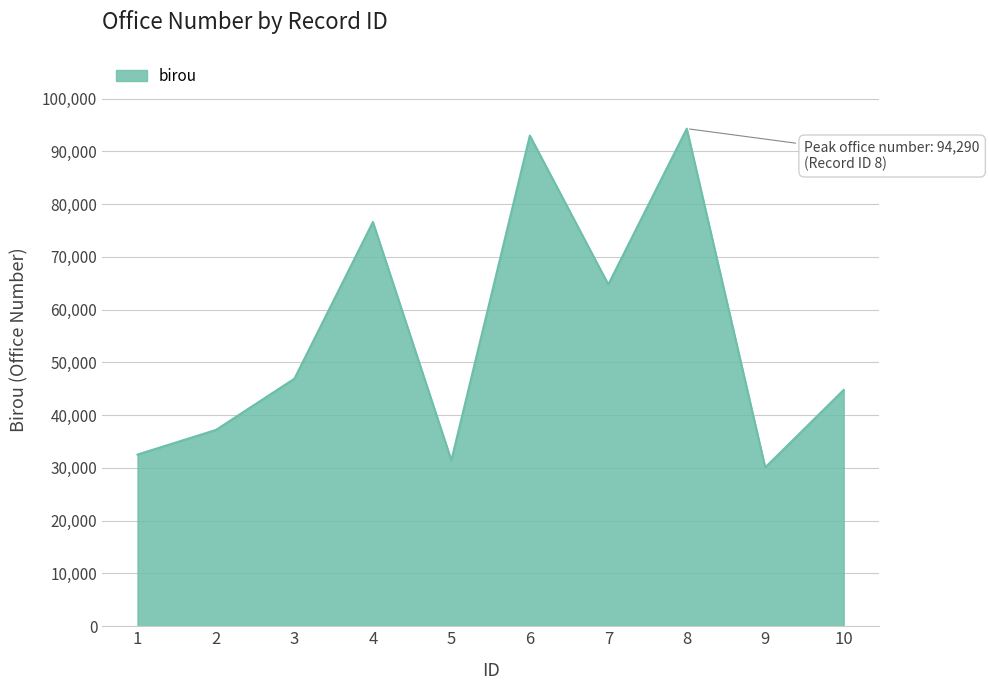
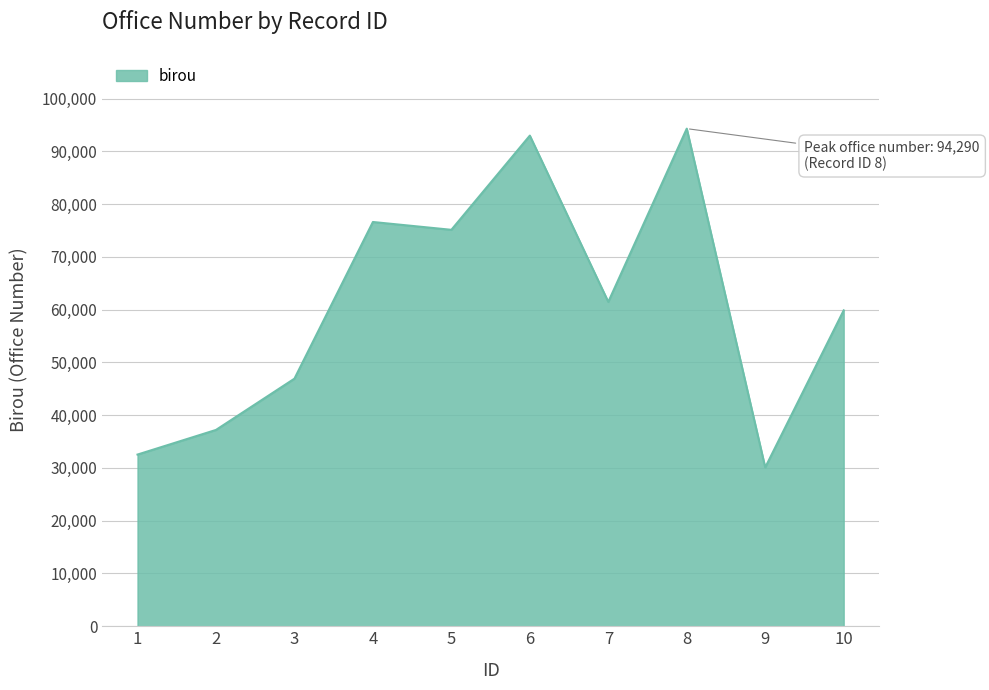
  {
    "1": "33,000",
    "2": "37,000",
    "3": "47,000",
    "4": "77,000",
-   "5": "31,000",
+   "5": "75,000",
    "6": "93,000",
-   "7": "65,000",
+   "7": "61,000",
    "9": "30,000",
-   "10": "45,000"
+   "10": "60,000"
  }
